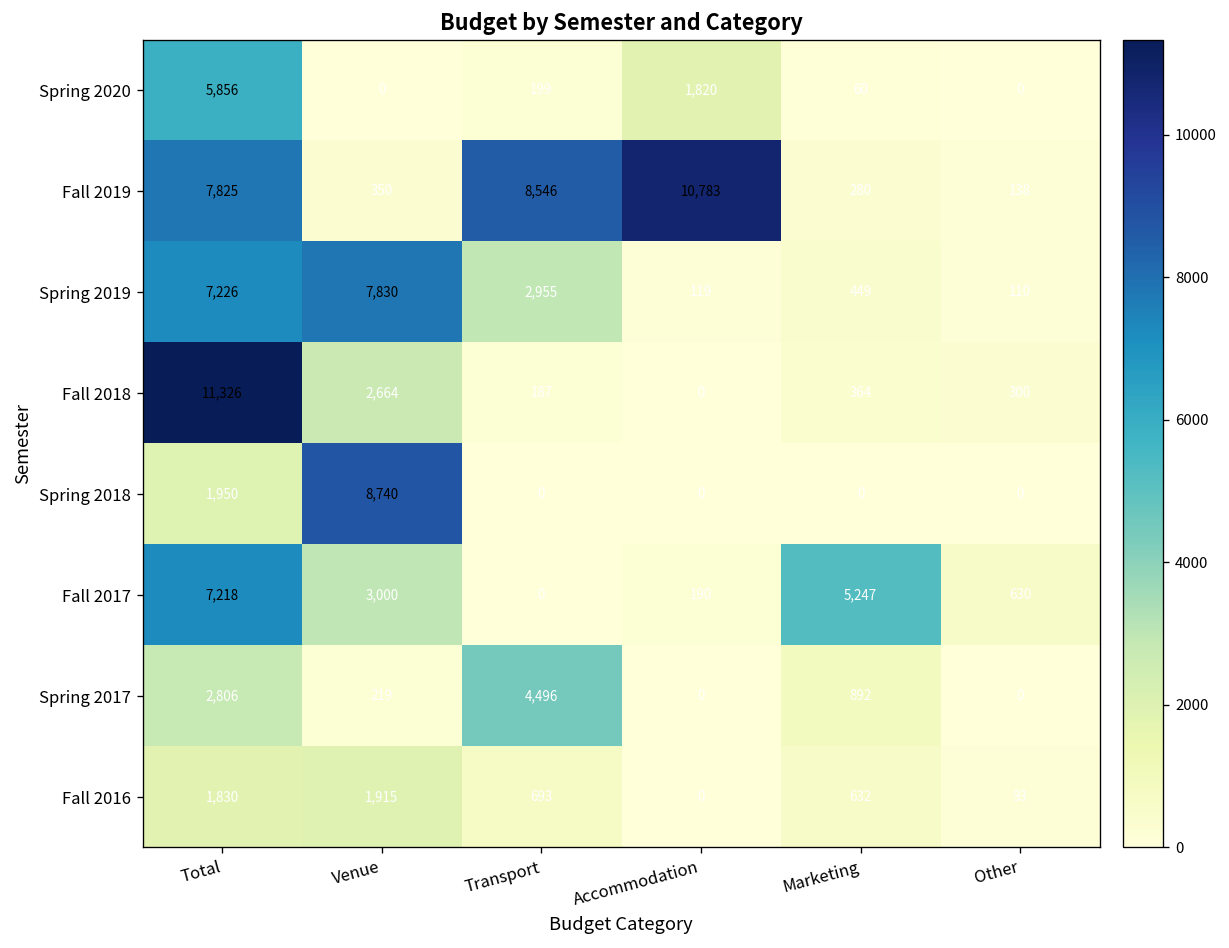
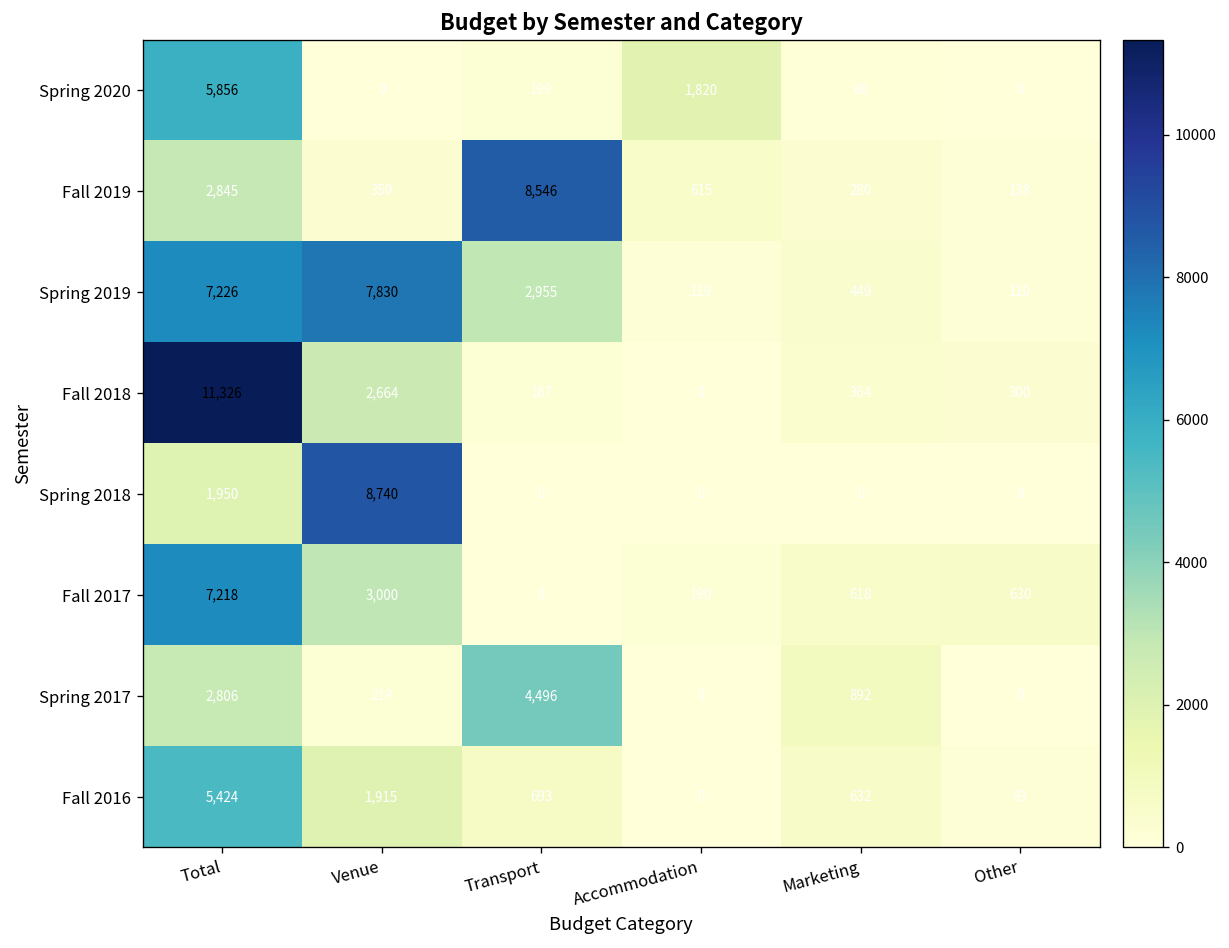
  {
    "Spring 2020": {
      "Total": "5,856",
      "Accommodation": "1,820"
    },
    "Fall 2019": {
-     "Total": "7,825",
+     "Total": "2,845",
      "Transport": "8,546",
-     "Accommodation": "10,783"
+     "Accommodation": "615"
    },
    "Spring 2019": {
      "Total": "7,226",
      "Venue": "7,830",
      "Transport": "2,955",
      "Marketing": "449"
    },
    "Fall 2018": {
      "Total": "11,326",
      "Venue": "2,664",
      "Marketing": "364"
    },
    "Spring 2018": {
      "Total": "1,950",
      "Venue": "8,740"
    },
    "Fall 2017": {
      "Total": "7,218",
      "Venue": "3,000",
-     "Marketing": "5,247",
+     "Marketing": "618",
      "Other": "630"
    },
    "Spring 2017": {
      "Total": "2,806",
      "Transport": "4,496",
      "Marketing": "892"
    },
    "Fall 2016": {
-     "Total": "1,830",
+     "Total": "5,424",
      "Venue": "1,915",
      "Transport": "693",
      "Marketing": "632"
    }
  }
